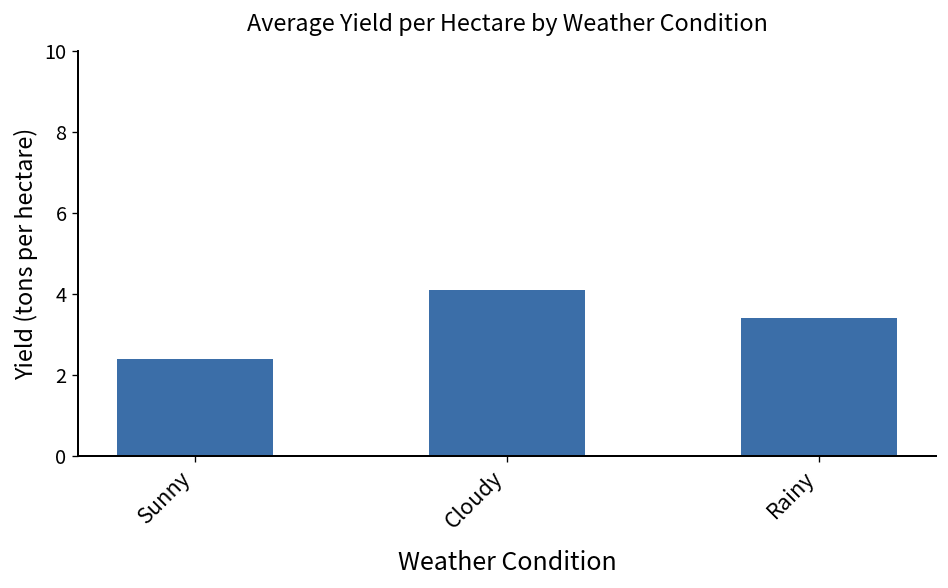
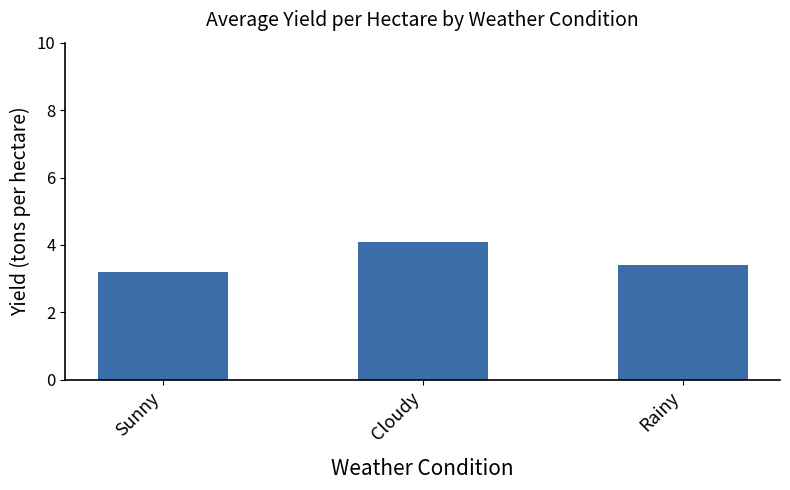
  {
-   "Sunny": 2.4,
+   "Sunny": 3.2,
    "Cloudy": 4.1,
    "Rainy": 3.4
  }
